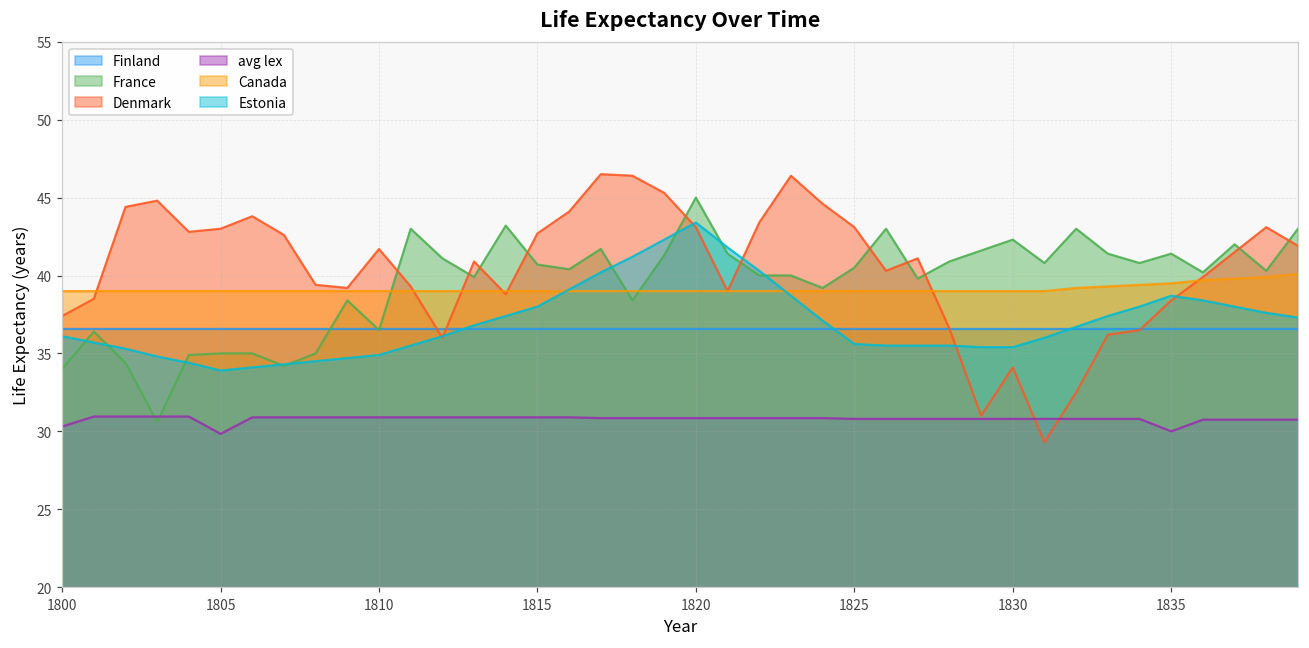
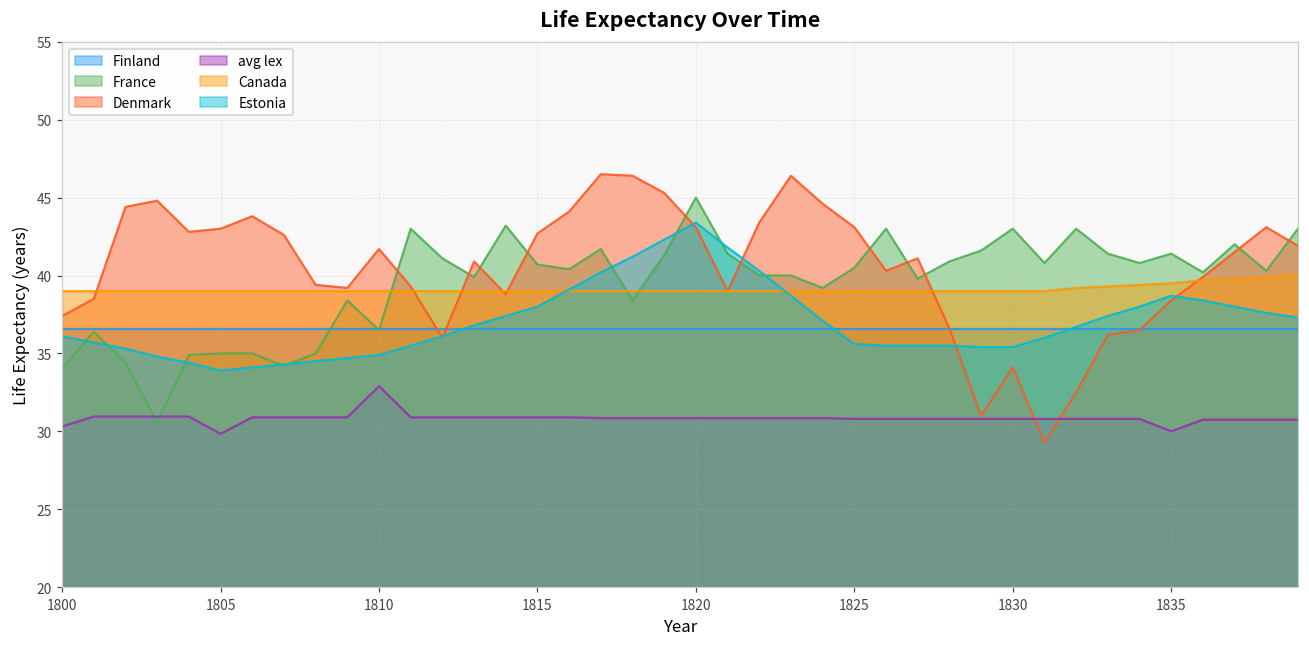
  {
    "France": {
      "1800": 34.0,
      "1805": 35.0,
      "1815": 40.7,
      "1820": 45.0,
      "1825": 40.5,
-     "1830": 42.3,
+     "1830": 43.0,
      "1835": 41.4
    },
    "avg lex": {
      "1800": 30.3,
      "1805": 29.8,
-     "1810": 30.9,
+     "1810": 32.9,
      "1815": 30.9,
      "1820": 30.9,
      "1825": 30.8,
      "1830": 30.8,
      "1835": 30.0
    }
  }
